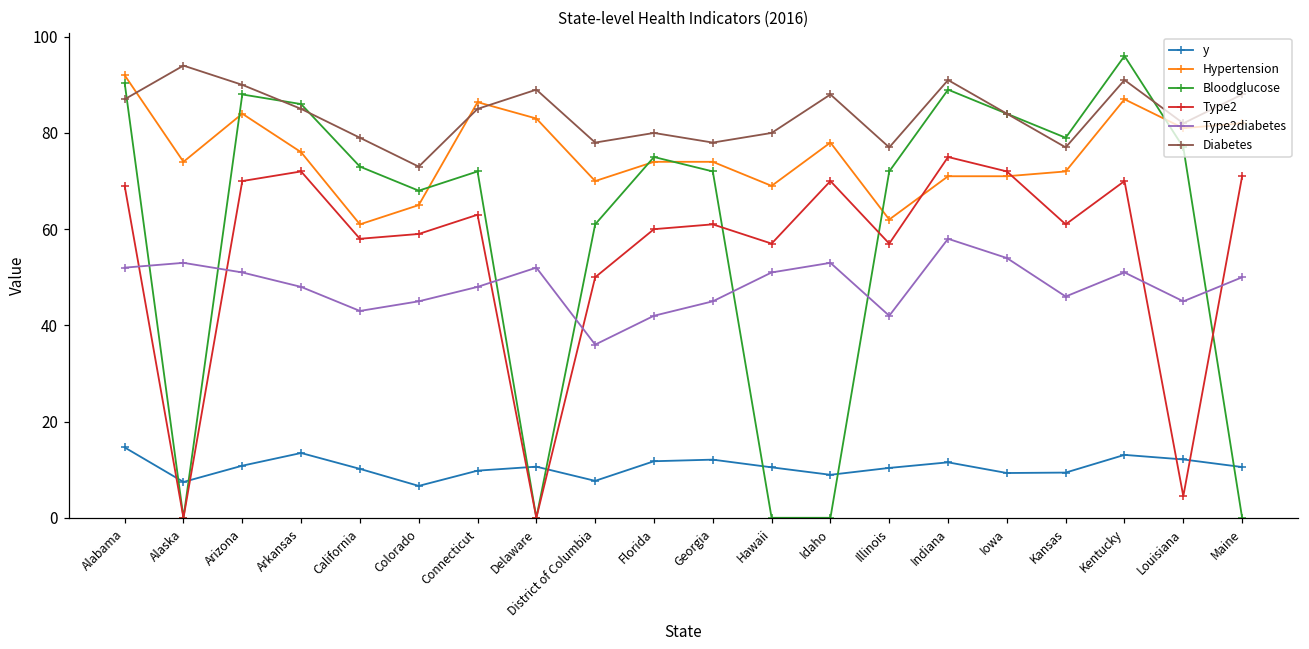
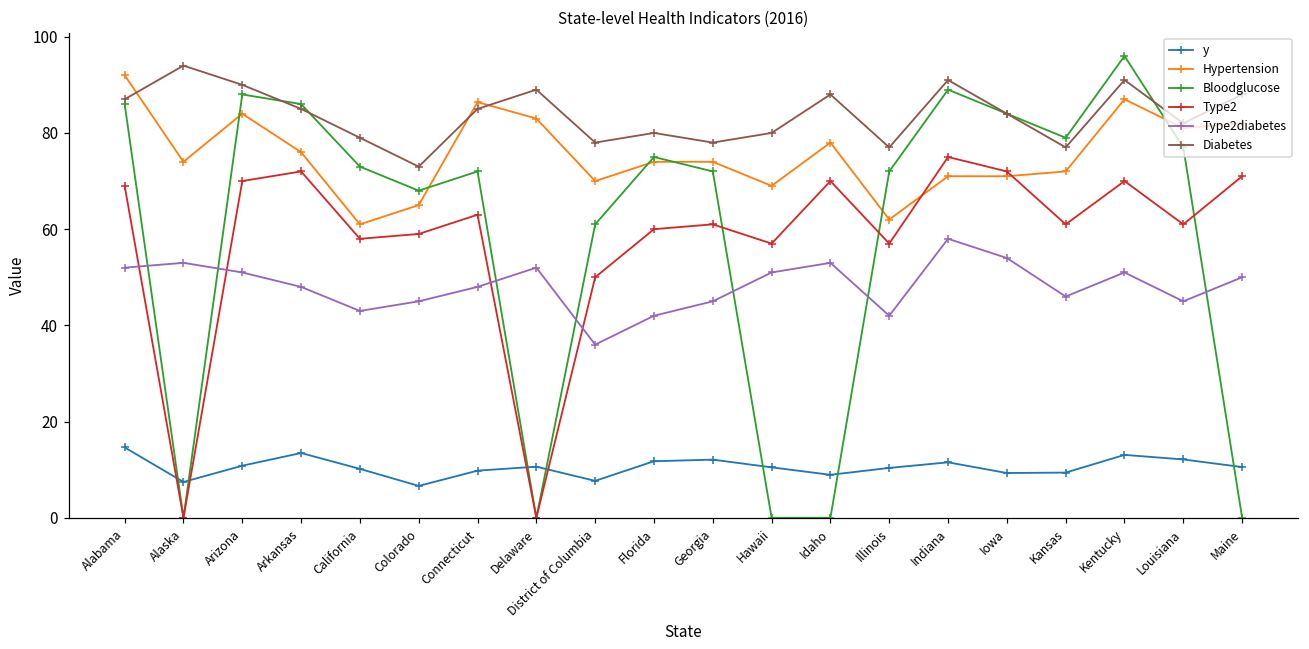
  {
    "y": {
      "Alabama": 15,
      "Alaska": 7,
      "Arizona": 11,
      "Arkansas": 13,
      "California": 10,
      "Colorado": 7,
      "Connecticut": 10,
      "Delaware": 11,
      "District of Columbia": 8,
      "Florida": 12,
      "Georgia": 12,
      "Hawaii": 10,
      "Idaho": 9,
      "Illinois": 10,
      "Indiana": 12,
      "Iowa": 9,
      "Kansas": 9,
      "Kentucky": 13,
      "Louisiana": 12,
      "Maine": 11
    },
    "Hypertension": {
      "Alabama": 92,
      "Alaska": 74,
      "Arizona": 84,
      "Arkansas": 76,
      "California": 61,
      "Colorado": 65,
      "Connecticut": 86,
      "Delaware": 83,
      "District of Columbia": 70,
      "Florida": 74,
      "Georgia": 74,
      "Hawaii": 69,
      "Idaho": 78,
      "Illinois": 62,
      "Indiana": 71,
      "Iowa": 71,
      "Kansas": 72,
      "Kentucky": 87
    },
    "Bloodglucose": {
-     "Alabama": 90,
+     "Alabama": 86,
      "Arizona": 88,
      "Arkansas": 86,
      "California": 73,
      "Colorado": 68,
      "Connecticut": 72,
      "District of Columbia": 61,
      "Florida": 75,
      "Georgia": 72,
      "Hawaii": 0,
      "Idaho": 0,
      "Illinois": 72,
      "Indiana": 89,
      "Kansas": 79,
      "Kentucky": 96,
      "Louisiana": 77,
      "Maine": 0
    },
    "Type2": {
      "Alabama": 69,
      "Arizona": 70,
      "Arkansas": 72,
      "California": 58,
      "Colorado": 59,
      "Connecticut": 63,
      "District of Columbia": 50,
      "Florida": 60,
      "Georgia": 61,
      "Hawaii": 57,
      "Idaho": 70,
      "Illinois": 57,
      "Indiana": 75,
      "Iowa": 72,
      "Kansas": 61,
      "Kentucky": 70,
-     "Louisiana": 5,
+     "Louisiana": 61,
      "Maine": 71
    },
    "Type2diabetes": {
      "Alabama": 52,
      "Alaska": 53,
      "Arizona": 51,
      "Arkansas": 48,
      "California": 43,
      "Colorado": 45,
      "Connecticut": 48,
      "Delaware": 52,
      "District of Columbia": 36,
      "Florida": 42,
      "Georgia": 45,
      "Hawaii": 51,
      "Idaho": 53,
      "Illinois": 42,
      "Indiana": 58,
      "Iowa": 54,
      "Kansas": 46,
      "Kentucky": 51,
      "Louisiana": 45,
      "Maine": 50
    },
    "Diabetes": {
      "Alabama": 87,
      "Alaska": 94,
      "Arizona": 90,
      "Arkansas": 85,
      "California": 79,
      "Colorado": 73,
      "Connecticut": 85,
      "Delaware": 89,
      "District of Columbia": 78,
      "Florida": 80,
      "Georgia": 78,
      "Hawaii": 80,
      "Idaho": 88,
      "Illinois": 77,
      "Indiana": 91,
      "Kansas": 77,
      "Kentucky": 91
    }
  }
